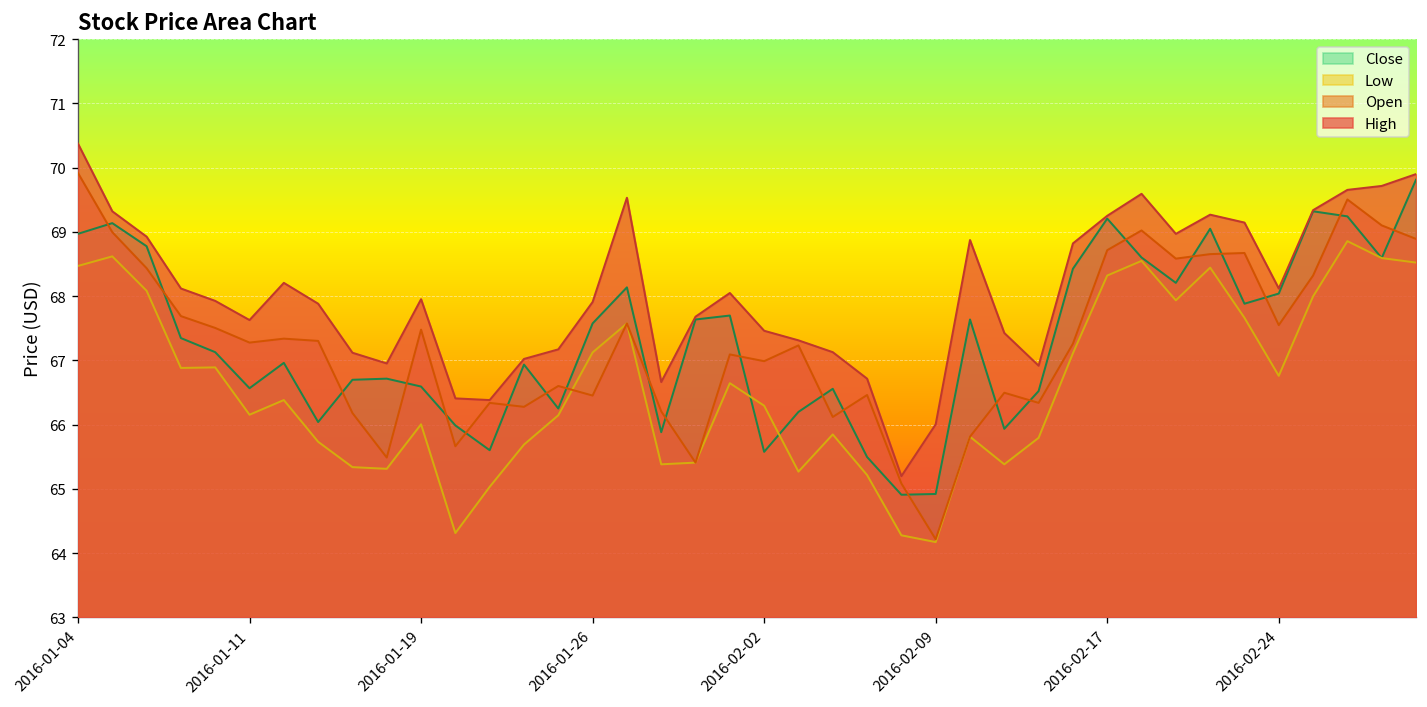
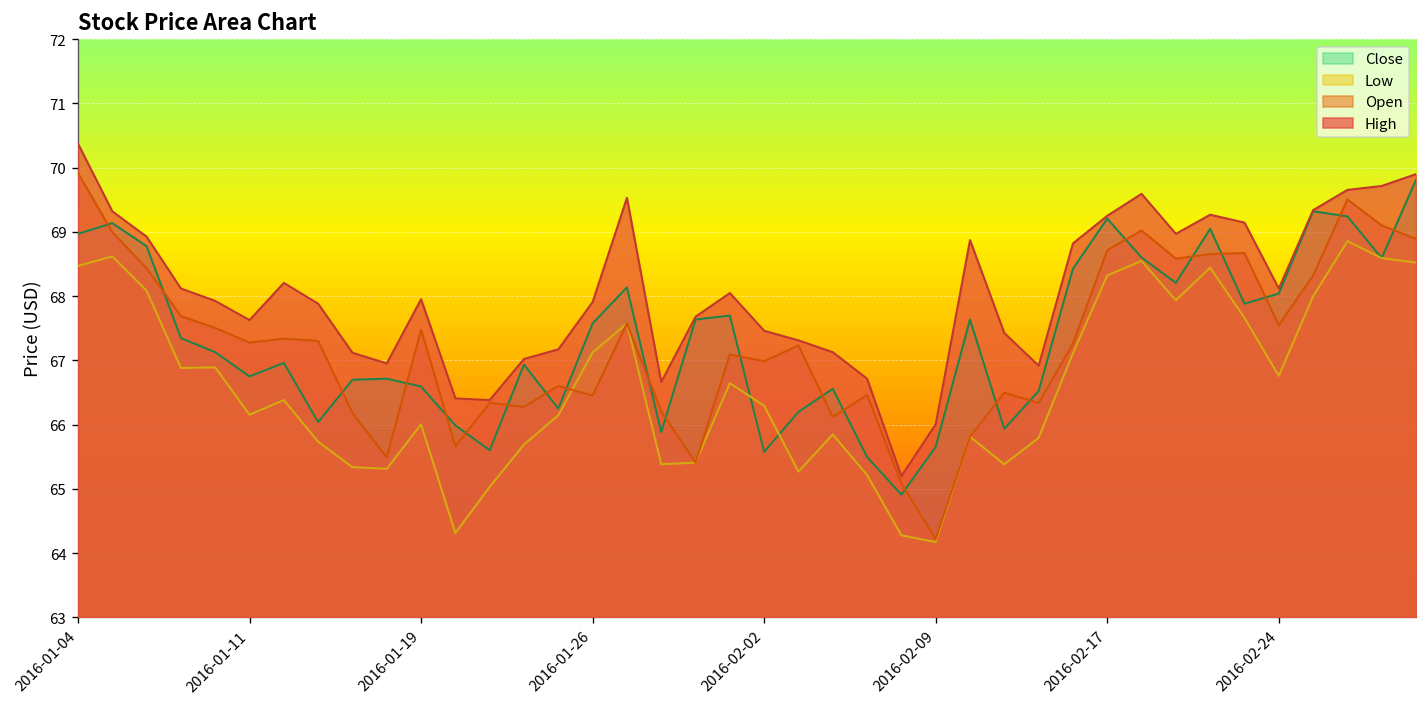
  {
    "Close": {
      "2016-01-04": 69.0,
-     "2016-01-11": 66.6,
+     "2016-01-11": 66.7,
      "2016-01-19": 66.6,
      "2016-01-26": 67.6,
      "2016-02-02": 65.6,
-     "2016-02-09": 64.9,
+     "2016-02-09": 65.7,
      "2016-02-24": 68.0
    },
    "Low": {
      "2016-01-04": 68.5,
      "2016-01-11": 66.2,
      "2016-01-19": 66.0,
      "2016-01-26": 67.1,
      "2016-02-02": 66.3,
      "2016-02-17": 68.3,
      "2016-02-24": 66.8
    }
  }
